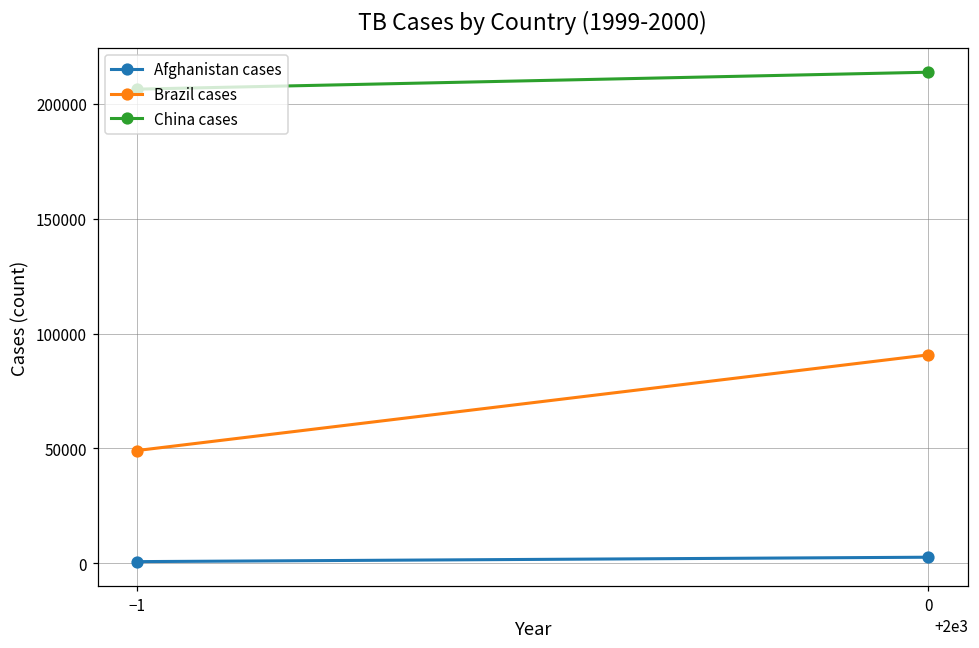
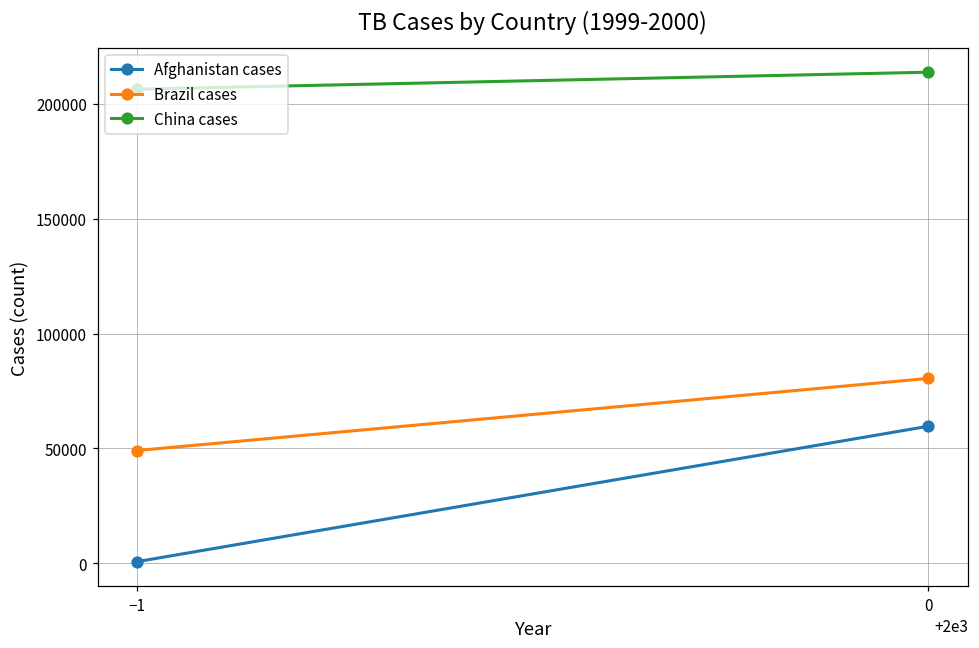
  {
    "Afghanistan cases": {
      "−1": 1000,
-     "0": 3000
+     "0": 60000
    },
    "Brazil cases": {
      "−1": 49000,
-     "0": 91000
+     "0": 80000
    },
    "China cases": {
      "0": 214000
    }
  }
